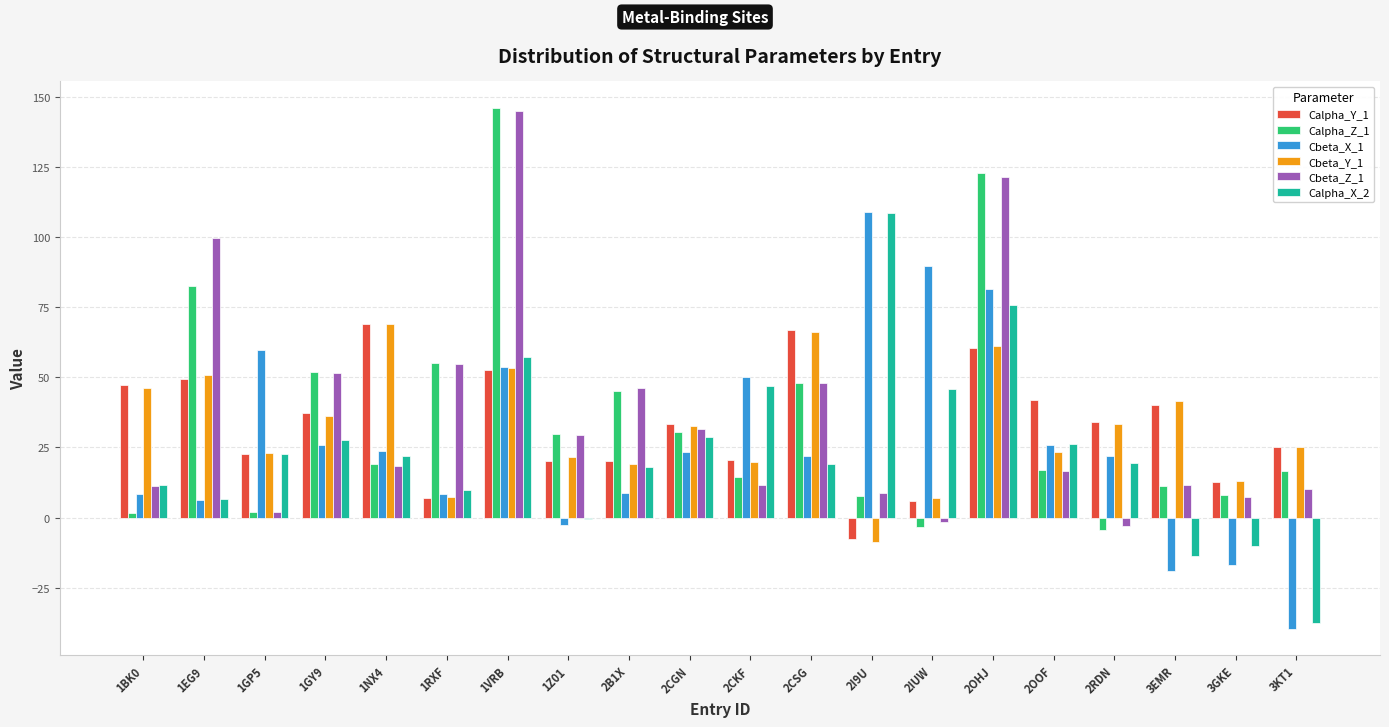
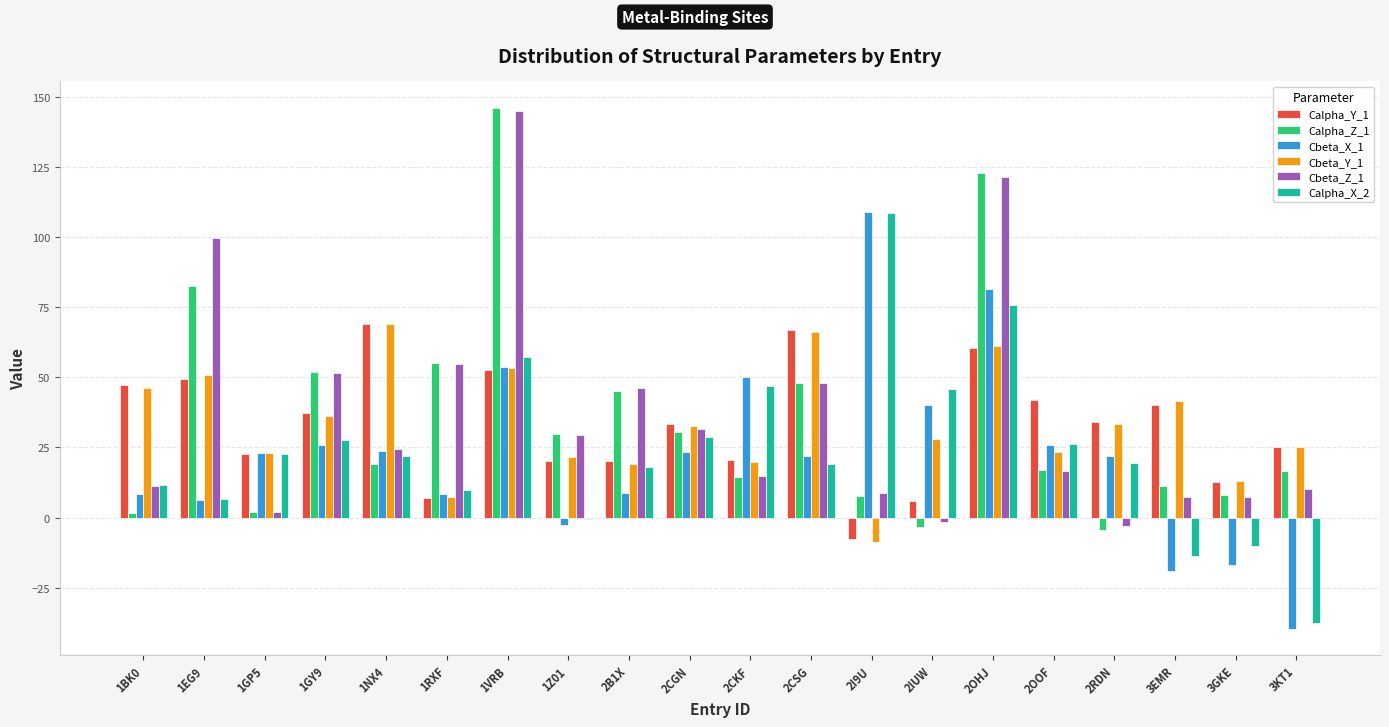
  {
    "Calpha_Y_1": {
      "1BK0": 47,
      "1EG9": 49,
      "1GP5": 23,
      "1GY9": 37,
      "1NX4": 69,
      "1RXF": 7,
      "1VRB": 52,
      "1Z01": 20,
      "2B1X": 20,
      "2CGN": 34,
      "2CKF": 20,
      "2CSG": 67,
      "2I9U": -8,
      "2IUW": 6,
      "2OHJ": 61,
      "2OOF": 42,
      "2RDN": 34,
      "3EMR": 40,
      "3GKE": 13,
      "3KT1": 25
    },
    "Cbeta_X_1": {
      "1BK0": 8,
      "1EG9": 6,
-     "1GP5": 60,
+     "1GP5": 23,
      "1GY9": 26,
      "1NX4": 24,
      "1RXF": 8,
      "1VRB": 54,
      "1Z01": -3,
      "2B1X": 9,
      "2CGN": 24,
      "2CKF": 50,
      "2CSG": 22,
      "2I9U": 109,
-     "2IUW": 90,
+     "2IUW": 40,
      "2OHJ": 82,
      "2OOF": 26,
      "2RDN": 22,
      "3EMR": -19,
      "3GKE": -17,
      "3KT1": -40
    },
    "Cbeta_Y_1": {
      "1BK0": 46,
      "1EG9": 51,
      "1GP5": 23,
      "1GY9": 36,
      "1NX4": 69,
      "1RXF": 7,
      "1VRB": 54,
      "1Z01": 22,
      "2B1X": 19,
      "2CGN": 33,
      "2CKF": 20,
      "2CSG": 66,
      "2I9U": -9,
-     "2IUW": 7,
+     "2IUW": 28,
      "2OHJ": 61,
      "2OOF": 23,
      "2RDN": 33,
      "3EMR": 42,
      "3GKE": 13,
      "3KT1": 25
    },
    "Cbeta_Z_1": {
      "1BK0": 11,
      "1EG9": 100,
      "1GP5": 2,
      "1GY9": 52,
-     "1NX4": 18,
+     "1NX4": 25,
      "1RXF": 55,
      "1VRB": 145,
      "1Z01": 30,
      "2B1X": 46,
      "2CGN": 32,
-     "2CKF": 12,
+     "2CKF": 15,
      "2CSG": 48,
      "2I9U": 9,
      "2IUW": -1,
      "2OHJ": 122,
      "2OOF": 17,
      "2RDN": -3,
-     "3EMR": 12,
+     "3EMR": 7,
      "3GKE": 7,
      "3KT1": 10
    }
  }
